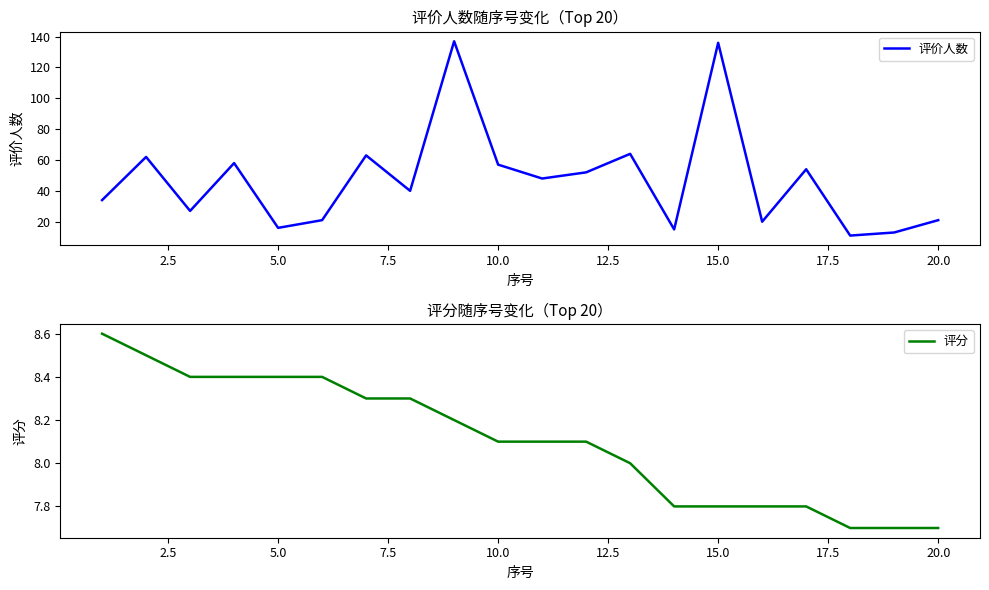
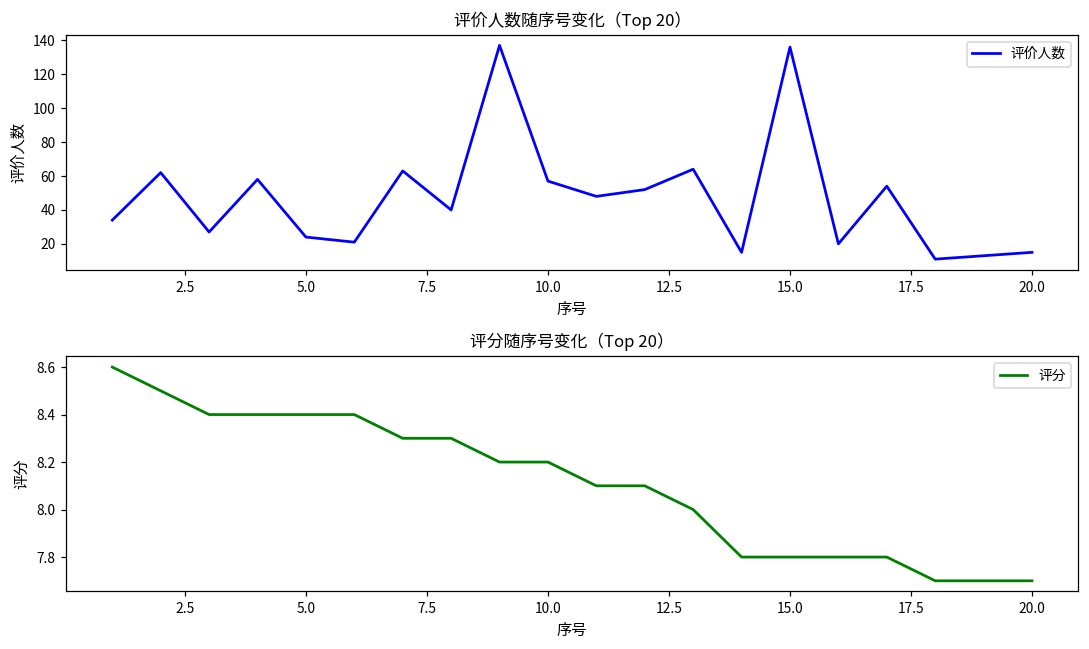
  {
    "评价人数随序号变化（Top 20）": {
-     "5.0": 16,
+     "5.0": 24,
      "10.0": 57,
      "15.0": 136,
-     "20.0": 21
+     "20.0": 15
    },
    "评分随序号变化（Top 20）": {
      "5.0": 8.4,
-     "10.0": 8.1,
+     "10.0": 8.2,
      "15.0": 7.8,
      "20.0": 7.7
    }
  }
